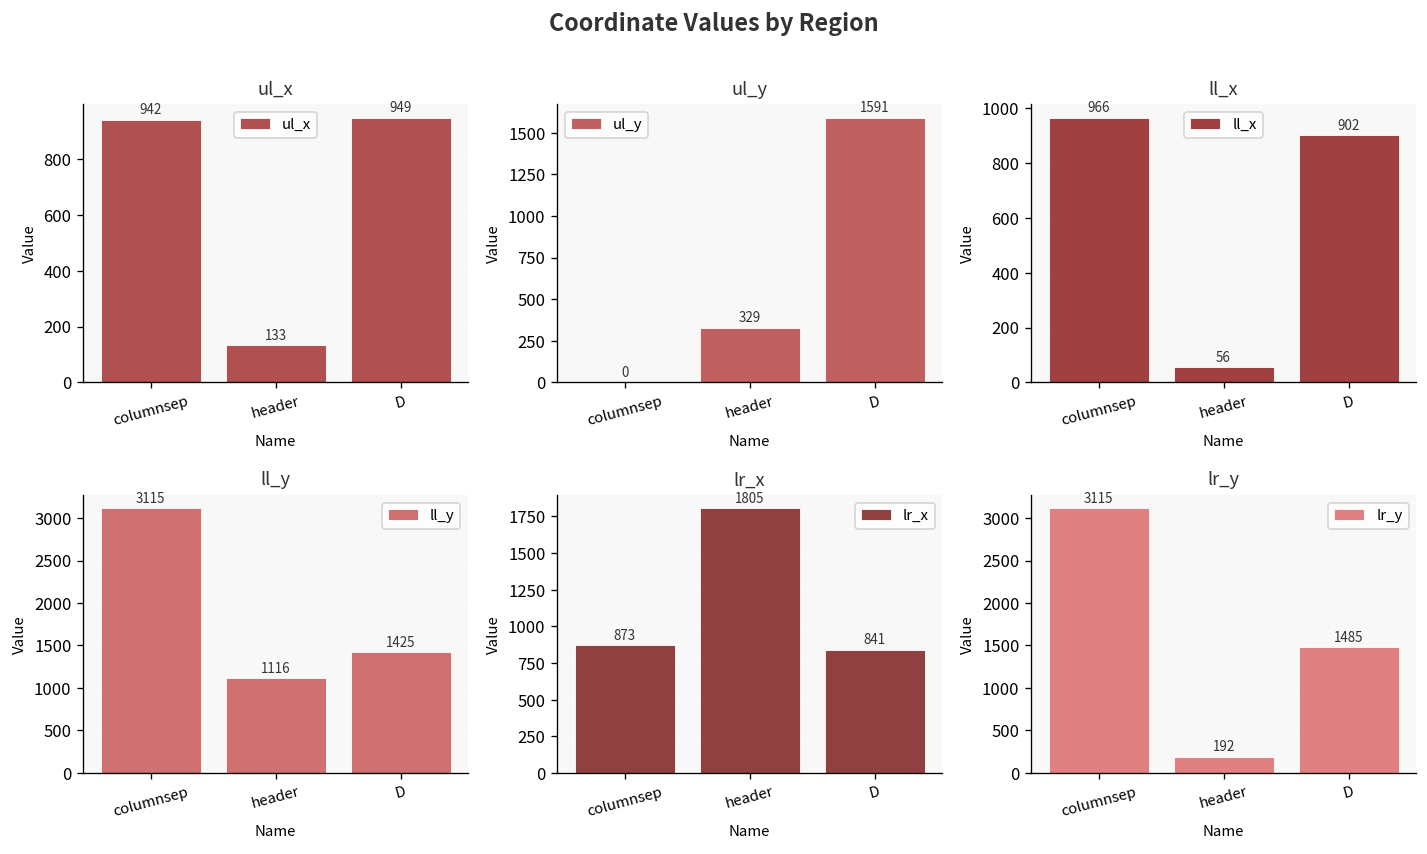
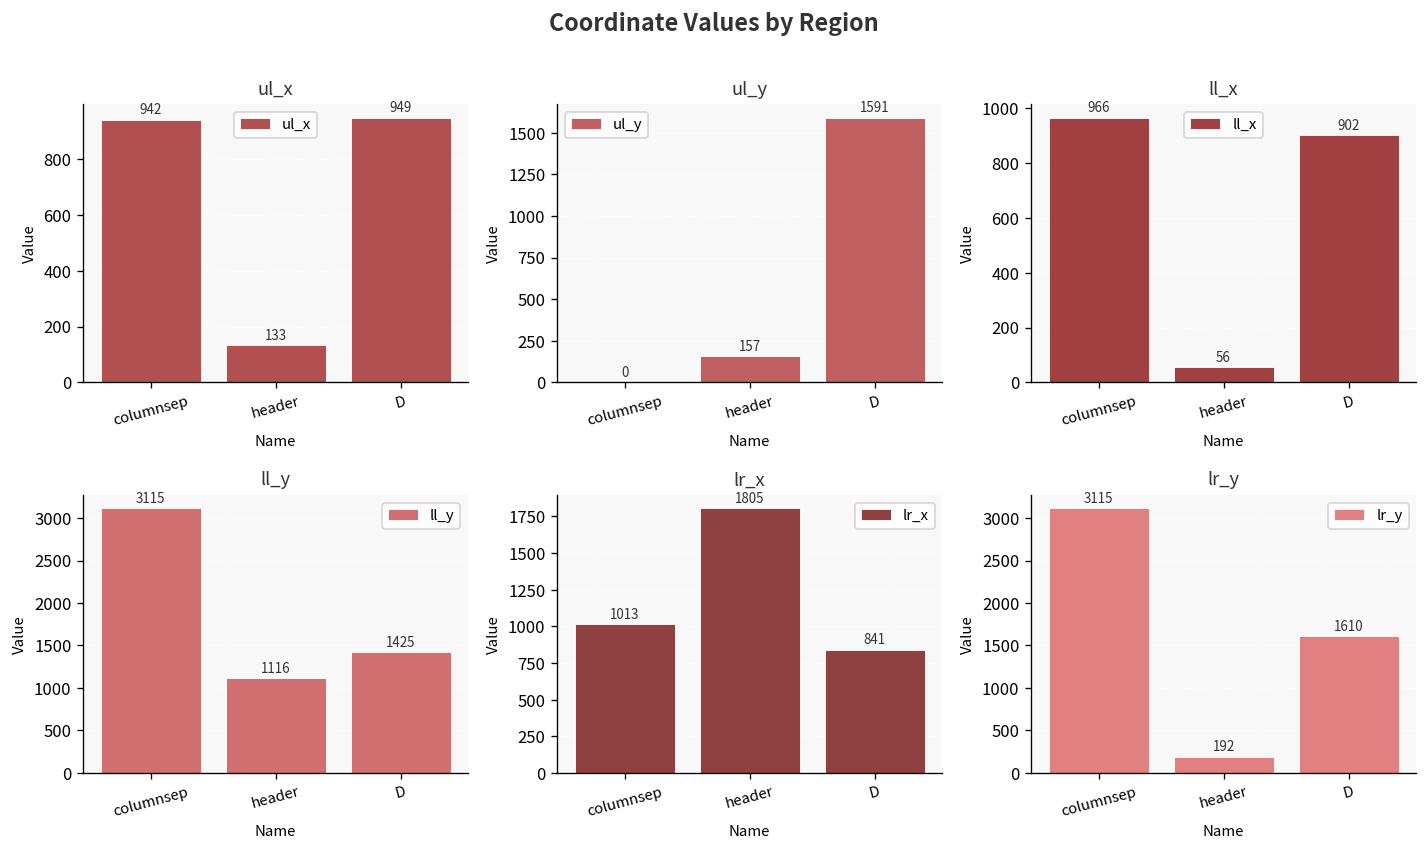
  {
    "ul_x": {
      "columnsep": 942,
      "header": 133,
      "D": 949
    },
    "ul_y": {
      "columnsep": 0,
-     "header": 329,
+     "header": 157,
      "D": 1591
    },
    "ll_x": {
      "columnsep": 966,
      "header": 56,
      "D": 902
    },
    "ll_y": {
      "columnsep": 3115,
      "header": 1116,
      "D": 1425
    },
    "lr_x": {
-     "columnsep": 873,
+     "columnsep": 1013,
      "header": 1805,
      "D": 841
    },
    "lr_y": {
      "columnsep": 3115,
      "header": 192,
-     "D": 1485
+     "D": 1610
    }
  }
